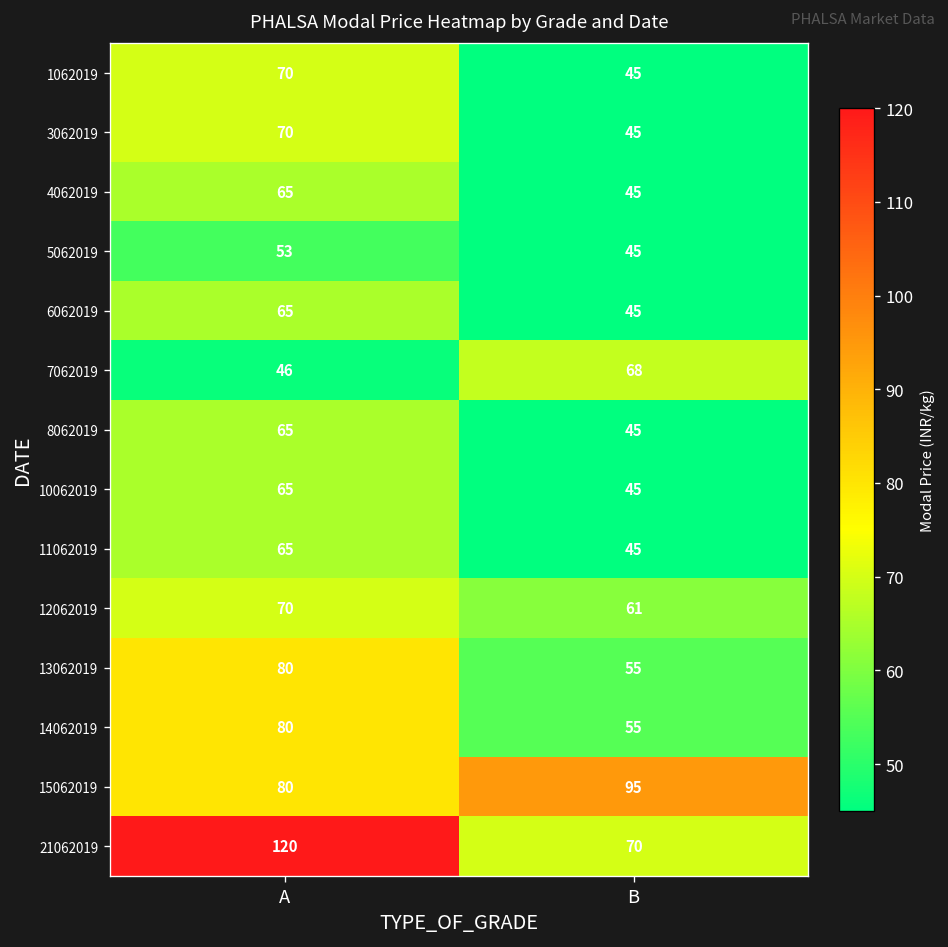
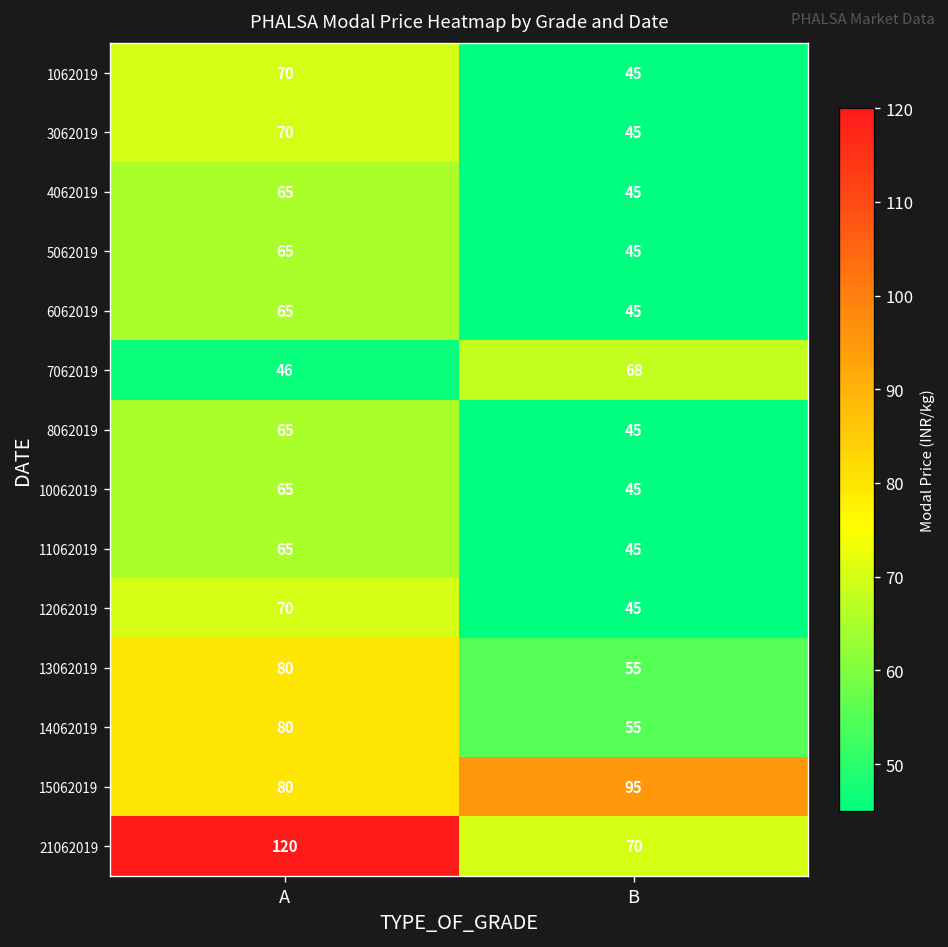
  {
    "1062019": {
      "A": 70,
      "B": 45
    },
    "3062019": {
      "A": 70,
      "B": 45
    },
    "4062019": {
      "A": 65,
      "B": 45
    },
    "5062019": {
-     "A": 53,
+     "A": 65,
      "B": 45
    },
    "6062019": {
      "A": 65,
      "B": 45
    },
    "7062019": {
      "A": 46,
      "B": 68
    },
    "8062019": {
      "A": 65,
      "B": 45
    },
    "10062019": {
      "A": 65,
      "B": 45
    },
    "11062019": {
      "A": 65,
      "B": 45
    },
    "12062019": {
      "A": 70,
-     "B": 61
+     "B": 45
    },
    "13062019": {
      "A": 80,
      "B": 55
    },
    "14062019": {
      "A": 80,
      "B": 55
    },
    "15062019": {
      "A": 80,
      "B": 95
    },
    "21062019": {
      "A": 120,
      "B": 70
    }
  }
